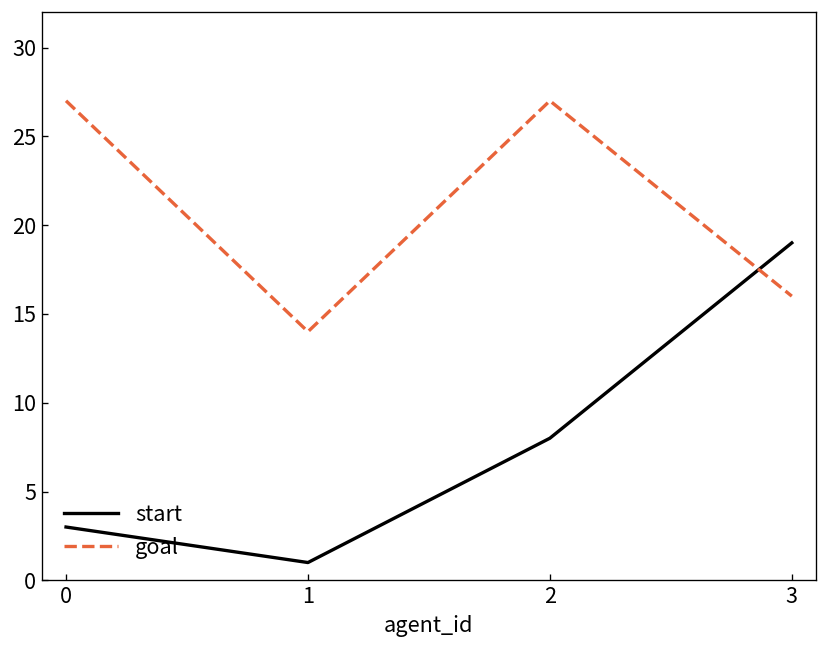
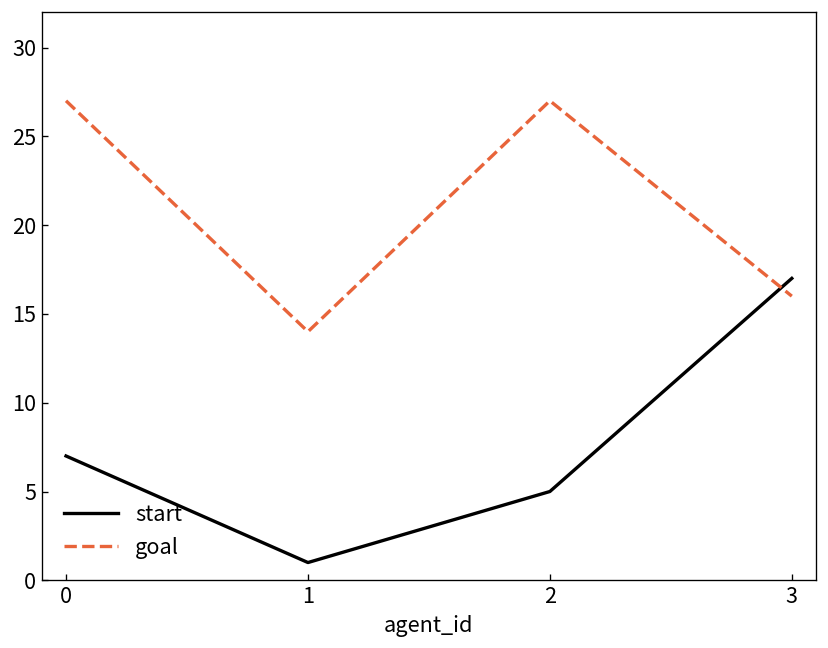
  {
    "start": {
-     "0": 3,
+     "0": 7,
      "1": 1,
-     "2": 8,
-     "3": 19
+     "2": 5,
+     "3": 17
    },
    "goal": {
      "0": 27,
      "1": 14,
      "2": 27,
      "3": 16
    }
  }
